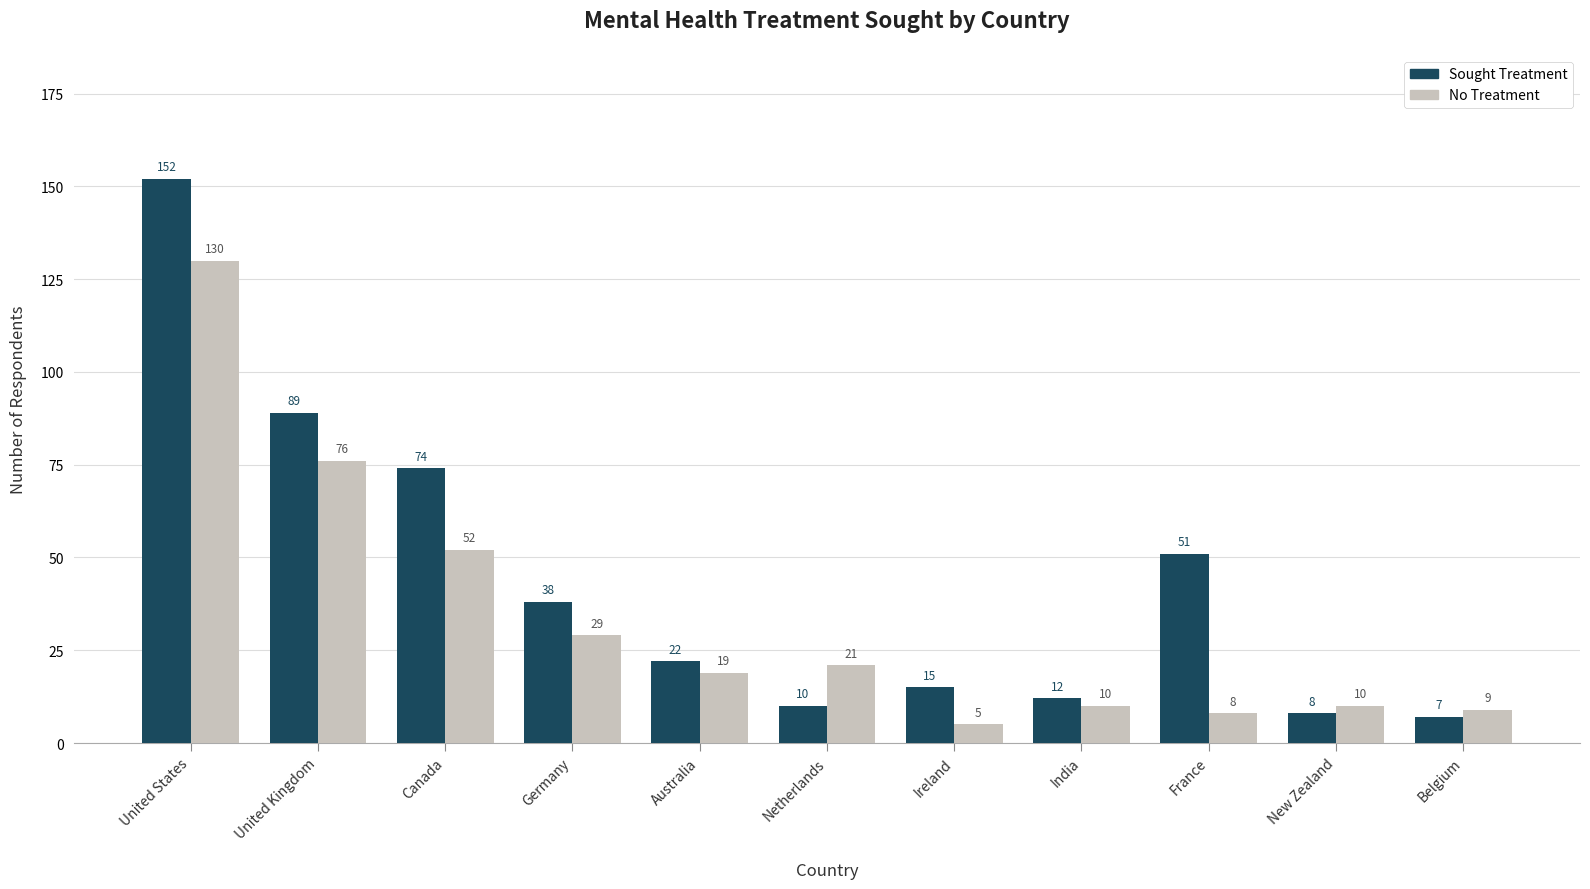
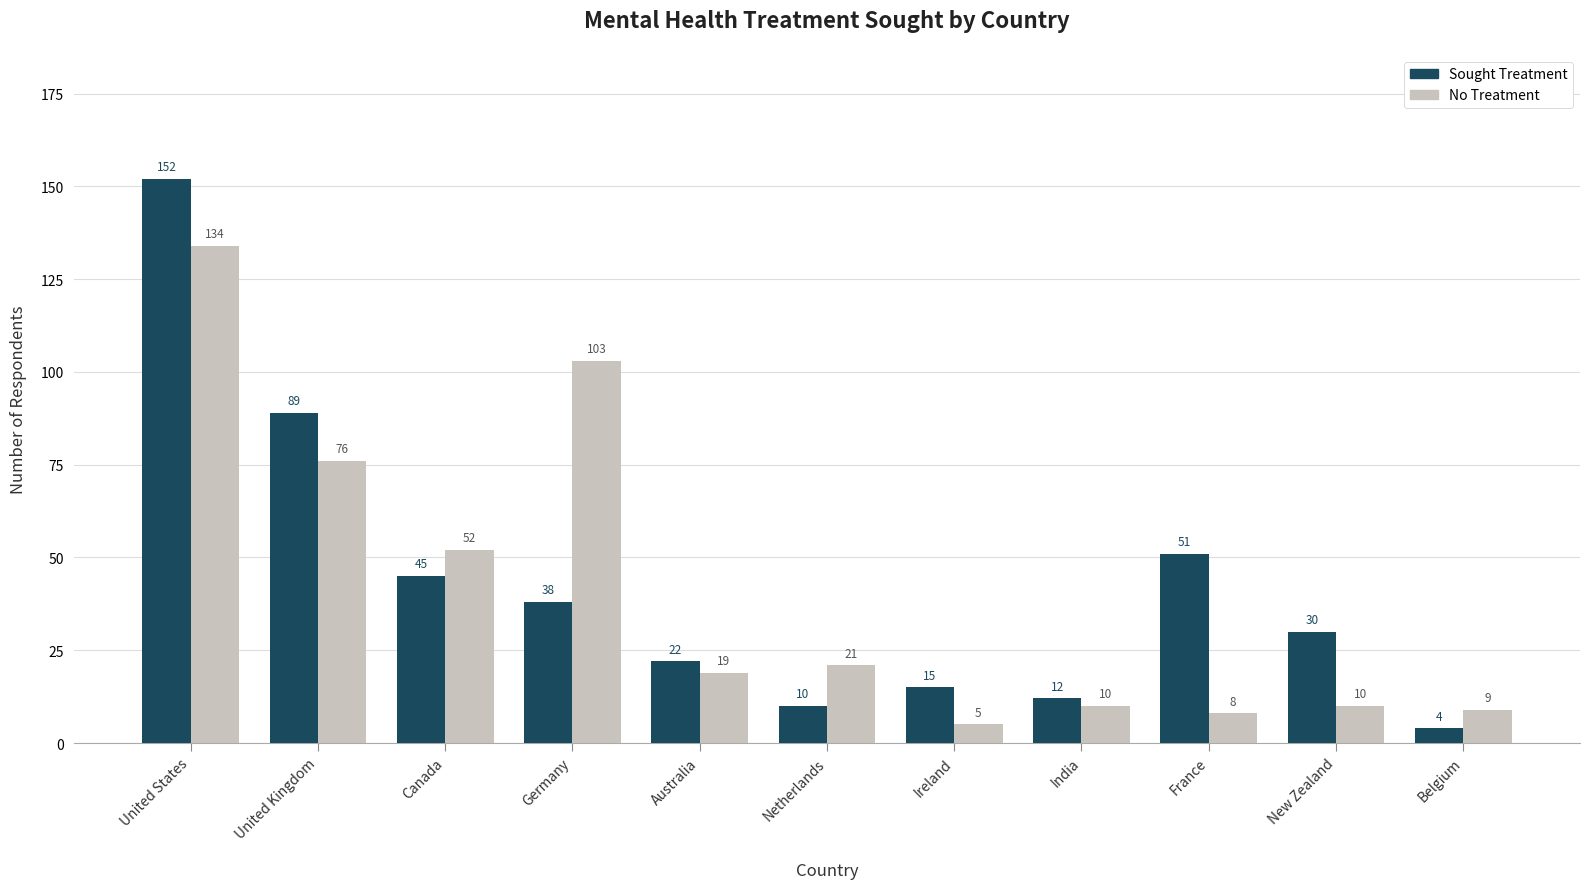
  {
    "Sought Treatment": {
      "United States": 152,
      "United Kingdom": 89,
-     "Canada": 74,
+     "Canada": 45,
      "Germany": 38,
      "Australia": 22,
      "Netherlands": 10,
      "Ireland": 15,
      "India": 12,
      "France": 51,
-     "New Zealand": 8,
-     "Belgium": 7
+     "New Zealand": 30,
+     "Belgium": 4
    },
    "No Treatment": {
-     "United States": 130,
+     "United States": 134,
      "United Kingdom": 76,
      "Canada": 52,
-     "Germany": 29,
+     "Germany": 103,
      "Australia": 19,
      "Netherlands": 21,
      "Ireland": 5,
      "India": 10,
      "France": 8,
      "New Zealand": 10,
      "Belgium": 9
    }
  }
